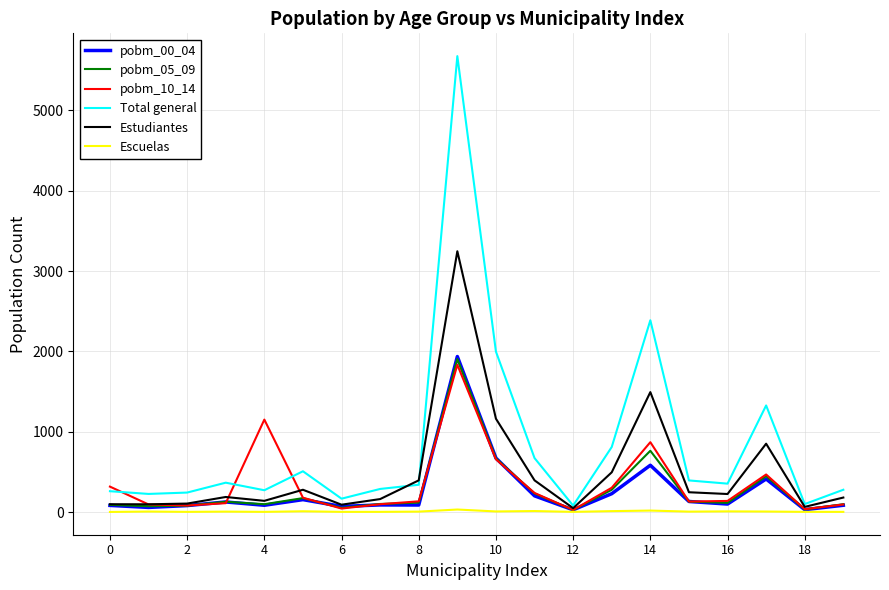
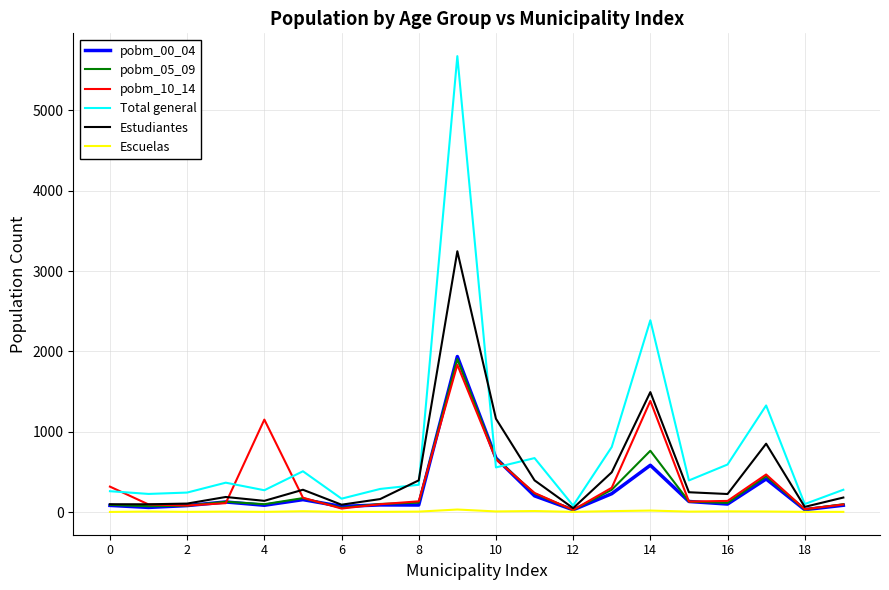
  {
    "pobm_00_04": {
      "14": 600
    },
    "pobm_05_09": {
      "14": 800
    },
    "pobm_10_14": {
      "0": 300,
      "4": 1200,
-     "14": 900
+     "14": 1400
    },
    "Total general": {
      "0": 300,
      "2": 200,
      "4": 300,
      "6": 200,
      "8": 300,
-     "10": 2000,
+     "10": 600,
      "12": 100,
      "14": 2400,
-     "16": 400,
+     "16": 600,
      "18": 100
    },
    "Estudiantes": {
      "4": 100,
      "8": 400,
      "10": 1200,
      "14": 1500,
      "16": 200
    },
    "Escuelas": {
      "0": 0,
      "2": 0,
      "4": 0,
      "6": 0,
      "8": 0,
      "10": 0,
      "14": 0,
      "16": 0
    }
  }
